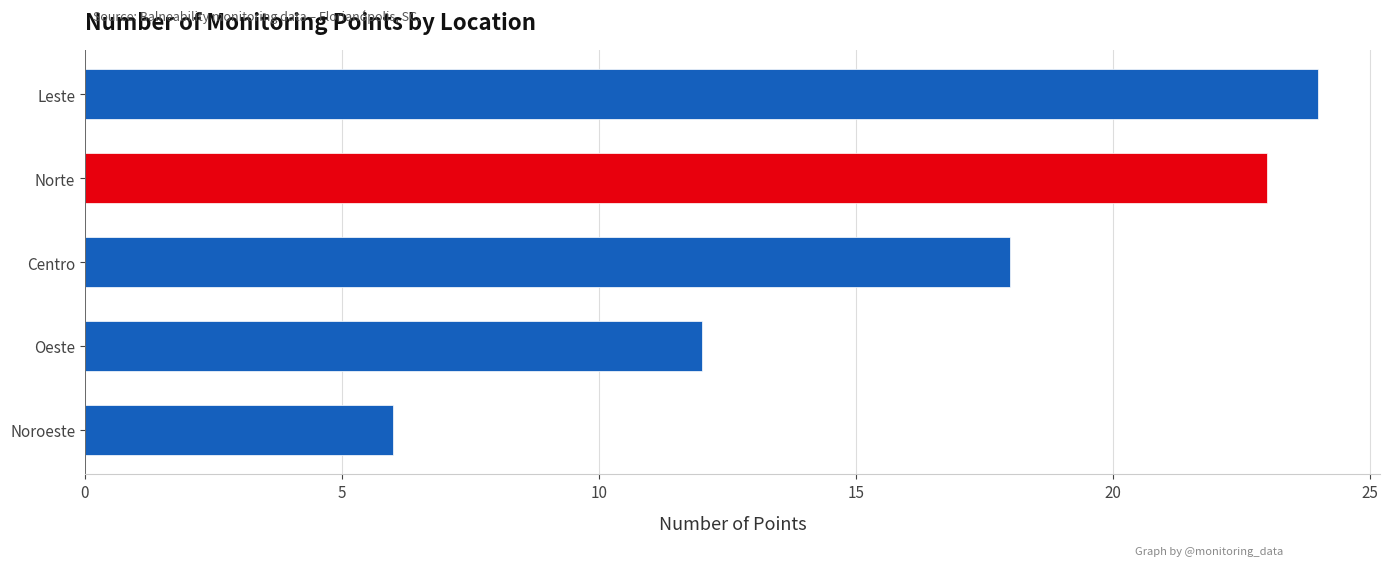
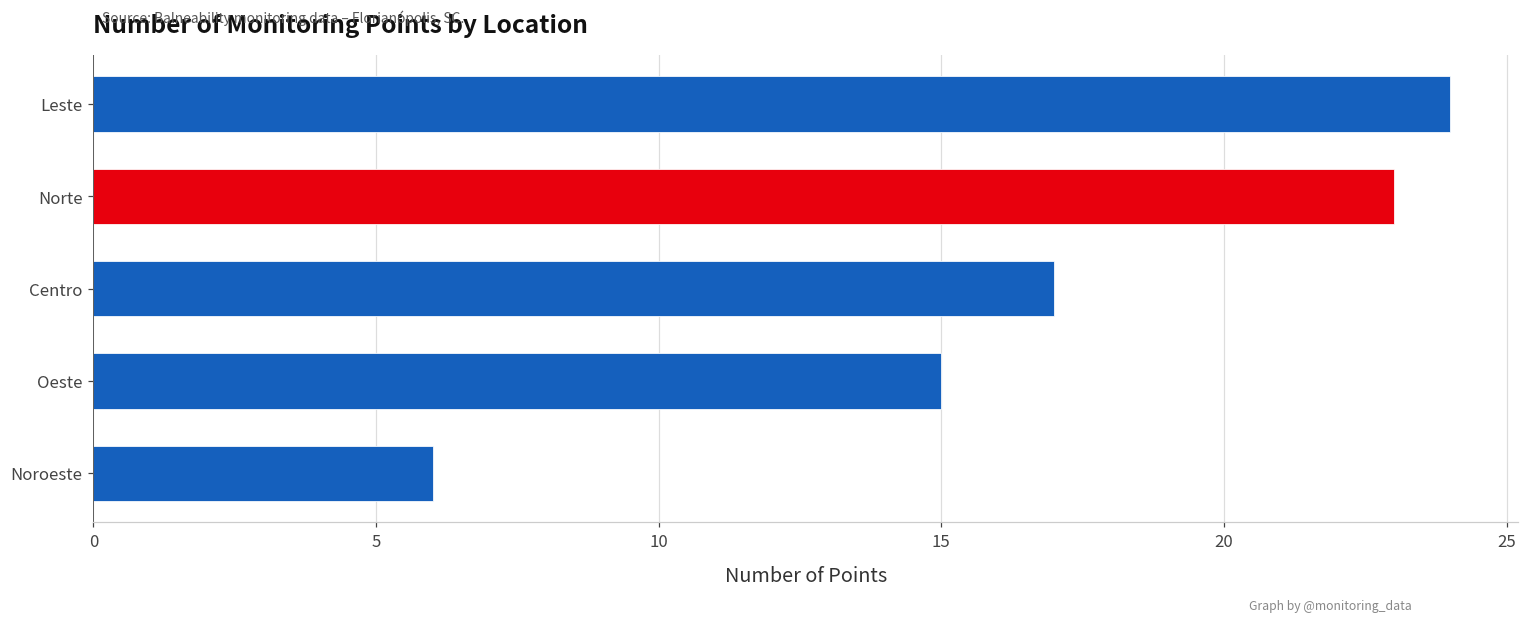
  {
    "Leste": 24,
    "Norte": 23,
-   "Centro": 18,
-   "Oeste": 12,
+   "Centro": 17,
+   "Oeste": 15,
    "Noroeste": 6
  }
